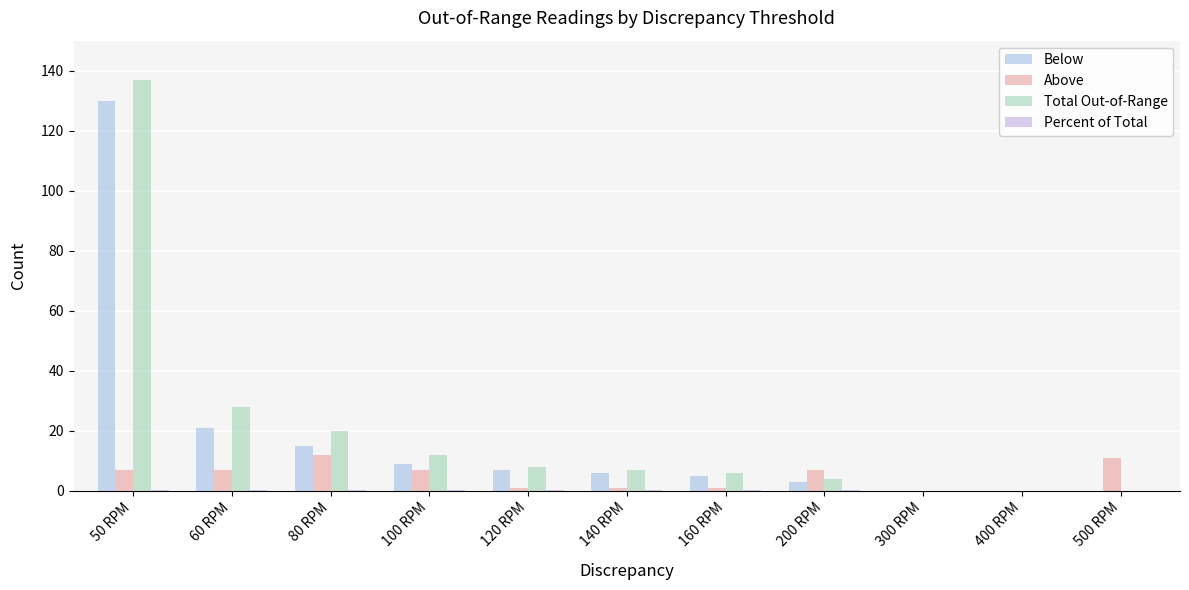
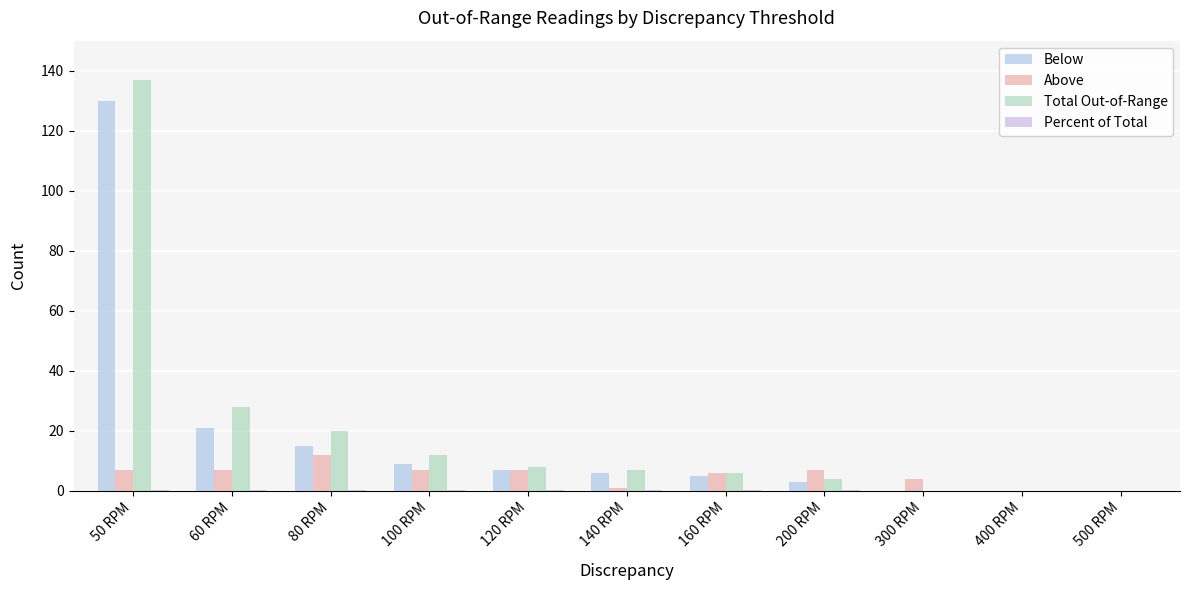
  {
    "Above": {
      "50 RPM": 7,
      "60 RPM": 7,
      "80 RPM": 12,
      "100 RPM": 7,
-     "120 RPM": 1,
+     "120 RPM": 7,
      "140 RPM": 1,
-     "160 RPM": 1,
+     "160 RPM": 6,
      "200 RPM": 7,
-     "300 RPM": 0,
+     "300 RPM": 4,
      "400 RPM": 0,
-     "500 RPM": 11
+     "500 RPM": 0
    }
  }
